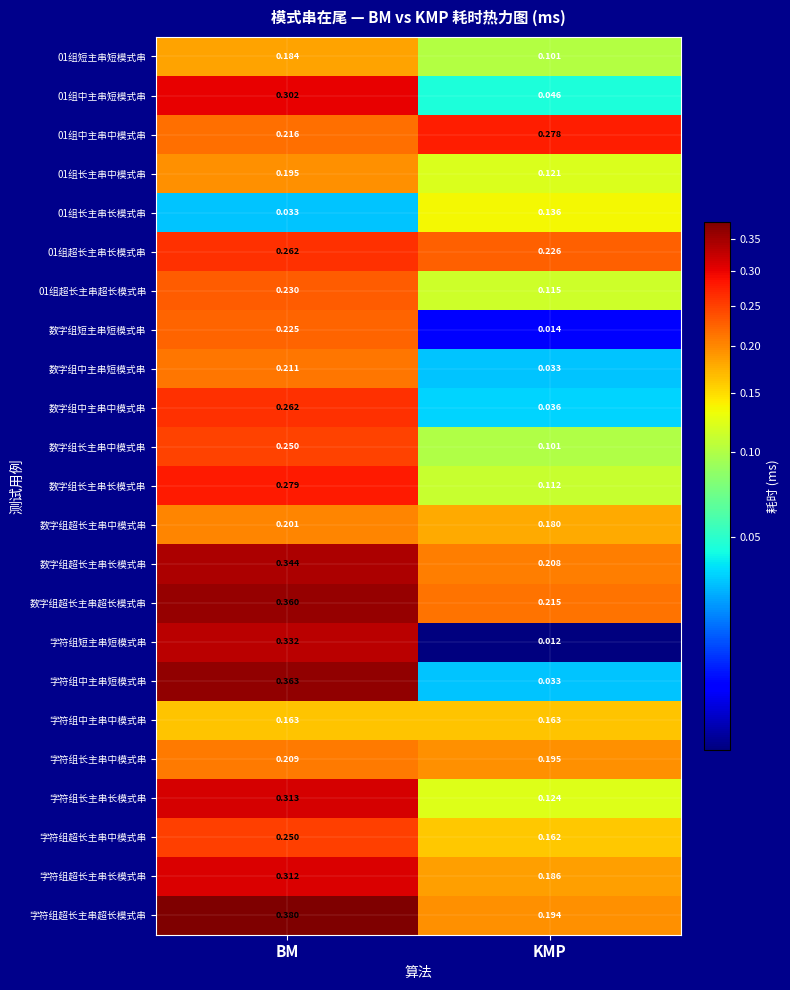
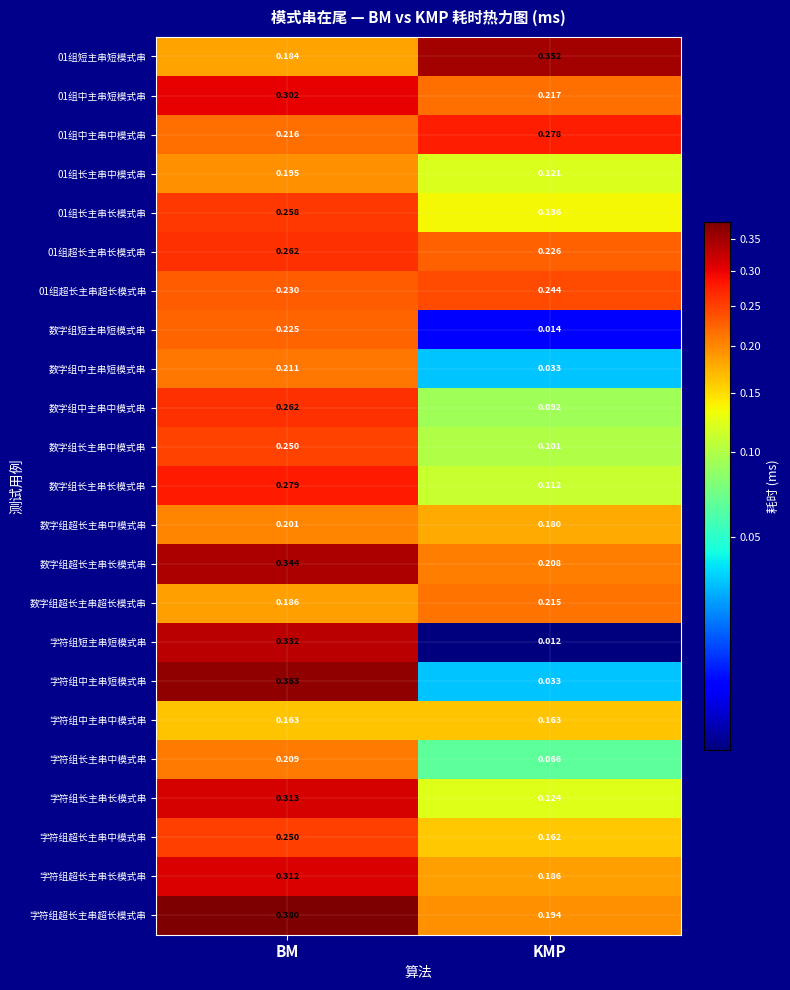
  {
    "01组短主串短模式串": {
      "BM": 0.184,
-     "KMP": 0.101
+     "KMP": 0.352
    },
    "01组中主串短模式串": {
      "BM": 0.302,
-     "KMP": 0.046
+     "KMP": 0.217
    },
    "01组中主串中模式串": {
      "BM": 0.216,
      "KMP": 0.278
    },
    "01组长主串中模式串": {
      "BM": 0.195,
      "KMP": 0.121
    },
    "01组长主串长模式串": {
-     "BM": 0.033,
+     "BM": 0.258,
      "KMP": 0.136
    },
    "01组超长主串长模式串": {
      "BM": 0.262,
      "KMP": 0.226
    },
    "01组超长主串超长模式串": {
      "BM": 0.230,
-     "KMP": 0.115
+     "KMP": 0.244
    },
    "数字组短主串短模式串": {
      "BM": 0.225,
      "KMP": 0.014
    },
    "数字组中主串短模式串": {
      "BM": 0.211,
      "KMP": 0.033
    },
    "数字组中主串中模式串": {
      "BM": 0.262,
-     "KMP": 0.036
+     "KMP": 0.092
    },
    "数字组长主串中模式串": {
      "BM": 0.250,
      "KMP": 0.101
    },
    "数字组长主串长模式串": {
      "BM": 0.279,
      "KMP": 0.112
    },
    "数字组超长主串中模式串": {
      "BM": 0.201,
      "KMP": 0.180
    },
    "数字组超长主串长模式串": {
      "BM": 0.344,
      "KMP": 0.208
    },
    "数字组超长主串超长模式串": {
-     "BM": 0.360,
+     "BM": 0.186,
      "KMP": 0.215
    },
    "字符组短主串短模式串": {
      "BM": 0.332,
      "KMP": 0.012
    },
    "字符组中主串短模式串": {
      "BM": 0.363,
      "KMP": 0.033
    },
    "字符组中主串中模式串": {
      "BM": 0.163,
      "KMP": 0.163
    },
    "字符组长主串中模式串": {
      "BM": 0.209,
-     "KMP": 0.195
+     "KMP": 0.066
    },
    "字符组长主串长模式串": {
      "BM": 0.313,
      "KMP": 0.124
    },
    "字符组超长主串中模式串": {
      "BM": 0.250,
      "KMP": 0.162
    },
    "字符组超长主串长模式串": {
      "BM": 0.312,
      "KMP": 0.186
    },
    "字符组超长主串超长模式串": {
      "BM": 0.380,
      "KMP": 0.194
    }
  }
